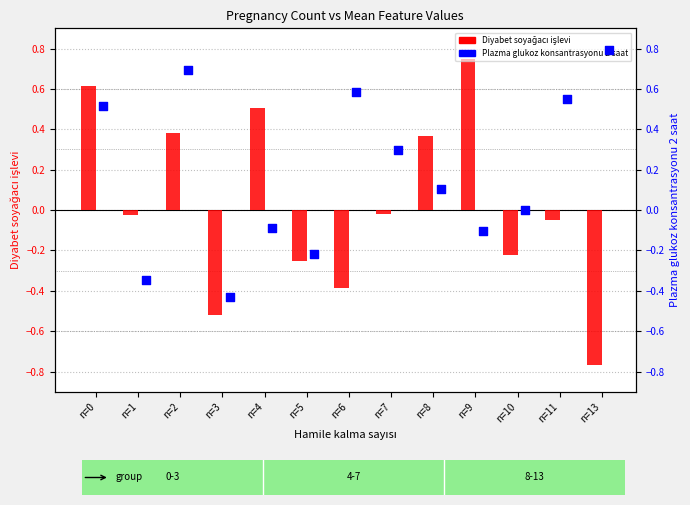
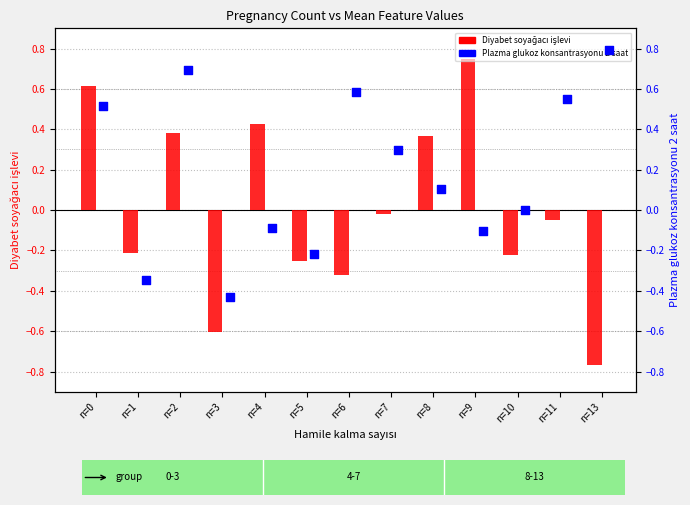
  {
    "Diyabet soyağacı işlevi": {
      "n=0": 0.61,
-     "n=1": -0.02,
+     "n=1": -0.21,
      "n=2": 0.38,
-     "n=3": -0.52,
-     "n=4": 0.51,
+     "n=3": -0.61,
+     "n=4": 0.43,
      "n=5": -0.25,
-     "n=6": -0.38,
+     "n=6": -0.32,
      "n=7": -0.02,
      "n=8": 0.37,
      "n=10": -0.22,
      "n=11": -0.05,
      "n=13": -0.77
    }
  }
